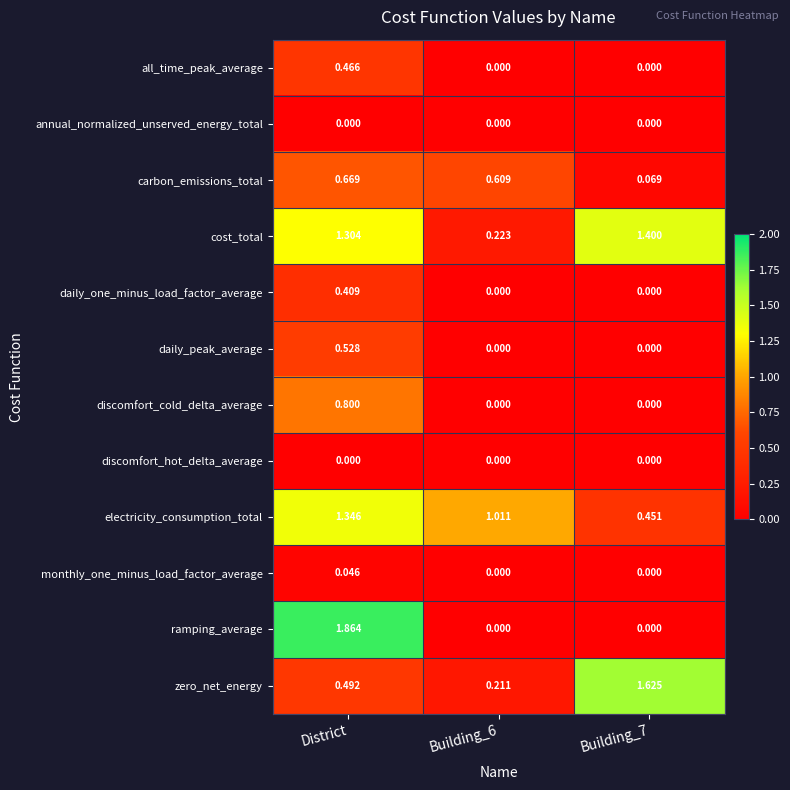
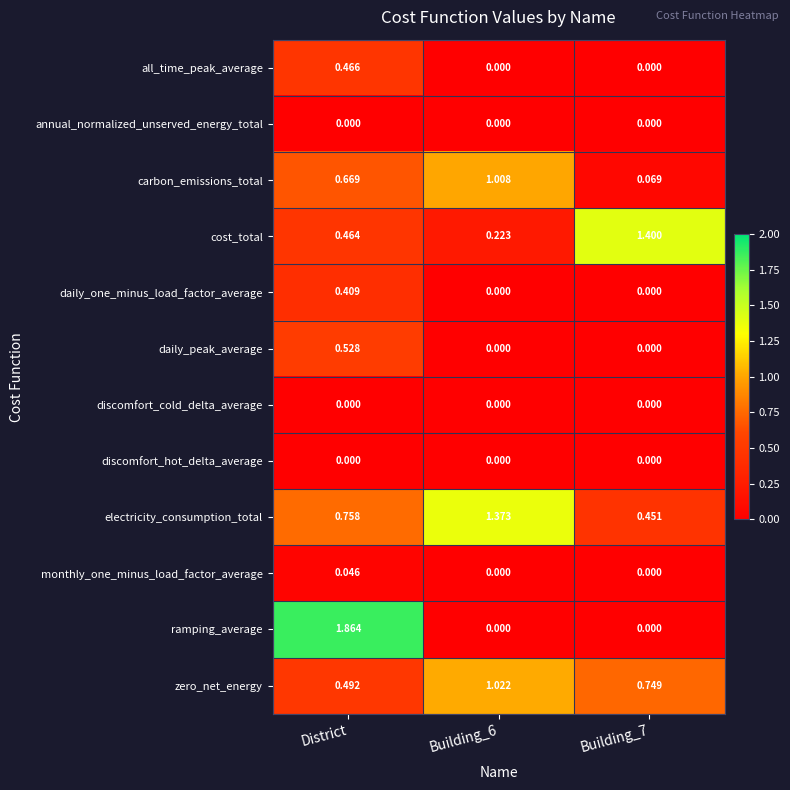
  {
    "all_time_peak_average": {
      "District": 0.466,
      "Building_6": 0.000,
      "Building_7": 0.000
    },
    "annual_normalized_unserved_energy_total": {
      "District": 0.000,
      "Building_6": 0.000,
      "Building_7": 0.000
    },
    "carbon_emissions_total": {
      "District": 0.669,
-     "Building_6": 0.609,
+     "Building_6": 1.008,
      "Building_7": 0.069
    },
    "cost_total": {
-     "District": 1.304,
+     "District": 0.464,
      "Building_6": 0.223,
      "Building_7": 1.400
    },
    "daily_one_minus_load_factor_average": {
      "District": 0.409,
      "Building_6": 0.000,
      "Building_7": 0.000
    },
    "daily_peak_average": {
      "District": 0.528,
      "Building_6": 0.000,
      "Building_7": 0.000
    },
    "discomfort_cold_delta_average": {
-     "District": 0.800,
+     "District": 0.000,
      "Building_6": 0.000,
      "Building_7": 0.000
    },
    "discomfort_hot_delta_average": {
      "District": 0.000,
      "Building_6": 0.000,
      "Building_7": 0.000
    },
    "electricity_consumption_total": {
-     "District": 1.346,
-     "Building_6": 1.011,
+     "District": 0.758,
+     "Building_6": 1.373,
      "Building_7": 0.451
    },
    "monthly_one_minus_load_factor_average": {
      "District": 0.046,
      "Building_6": 0.000,
      "Building_7": 0.000
    },
    "ramping_average": {
      "District": 1.864,
      "Building_6": 0.000,
      "Building_7": 0.000
    },
    "zero_net_energy": {
      "District": 0.492,
-     "Building_6": 0.211,
-     "Building_7": 1.625
+     "Building_6": 1.022,
+     "Building_7": 0.749
    }
  }
